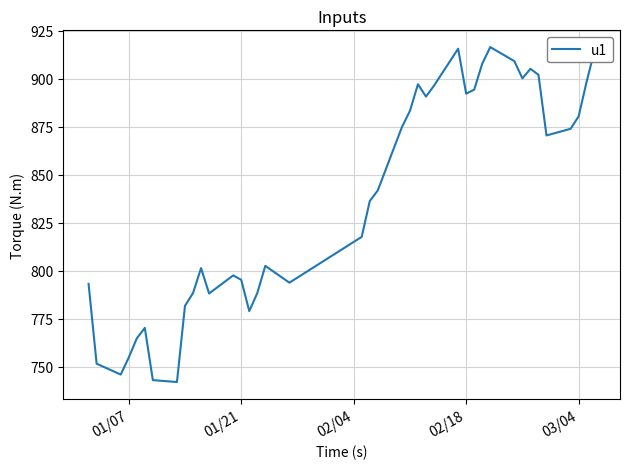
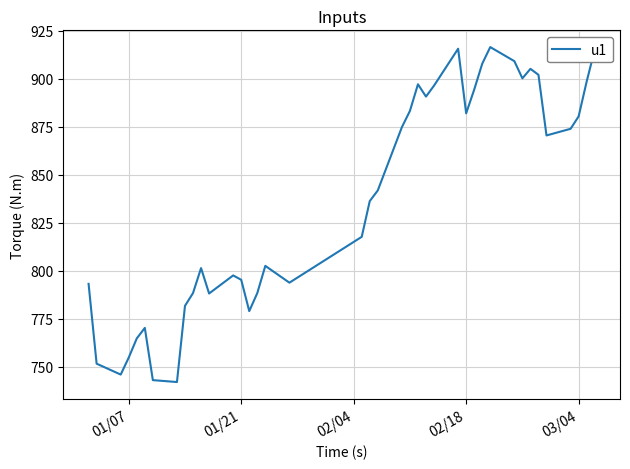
  {
    "01/07": 755,
    "01/21": 795,
-   "02/18": 892,
+   "02/18": 882,
    "03/04": 880
  }
